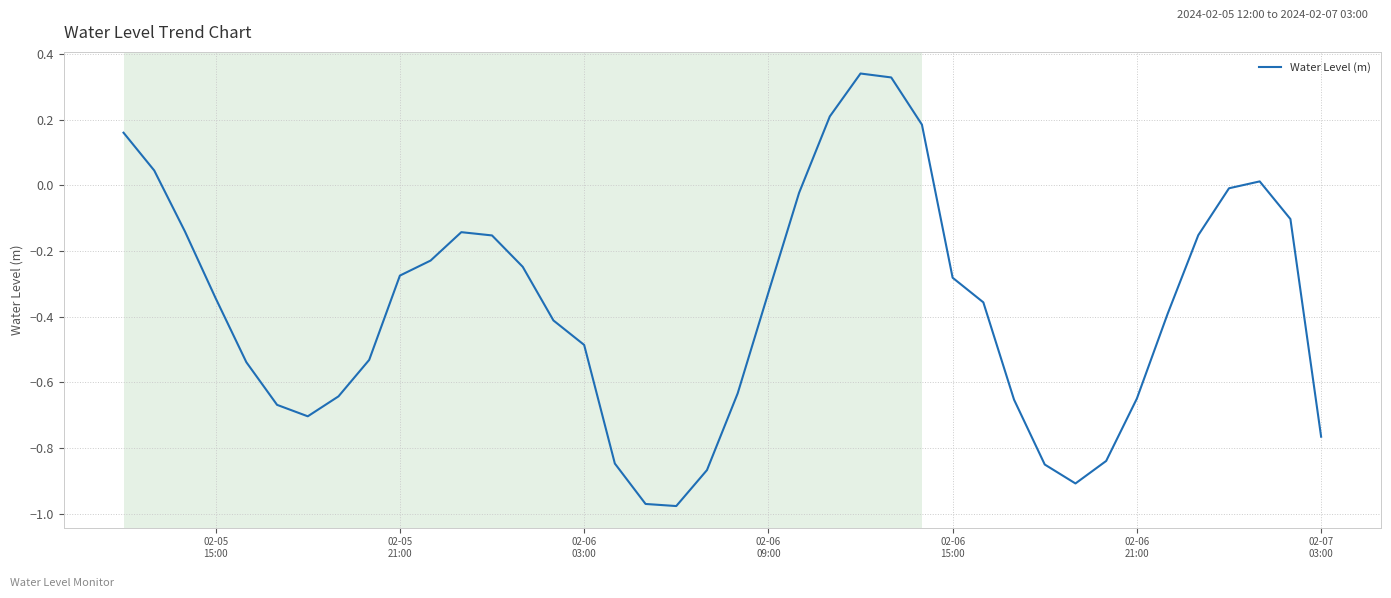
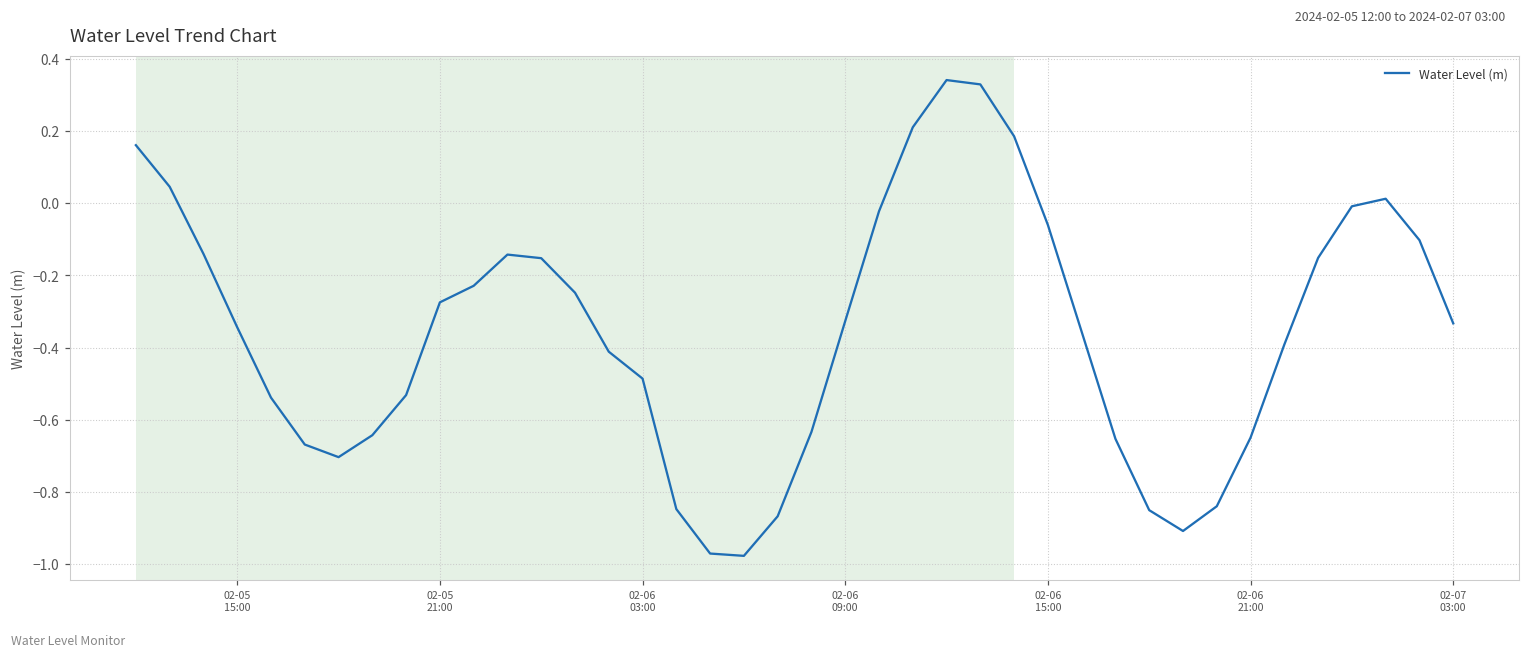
  {
    "02-05 15:00": -0.34,
    "02-05 21:00": -0.27,
    "02-06 03:00": -0.49,
    "02-06 09:00": -0.33,
-   "02-06 15:00": -0.28,
+   "02-06 15:00": -0.06,
    "02-06 21:00": -0.65,
-   "02-07 03:00": -0.77
+   "02-07 03:00": -0.33
  }
